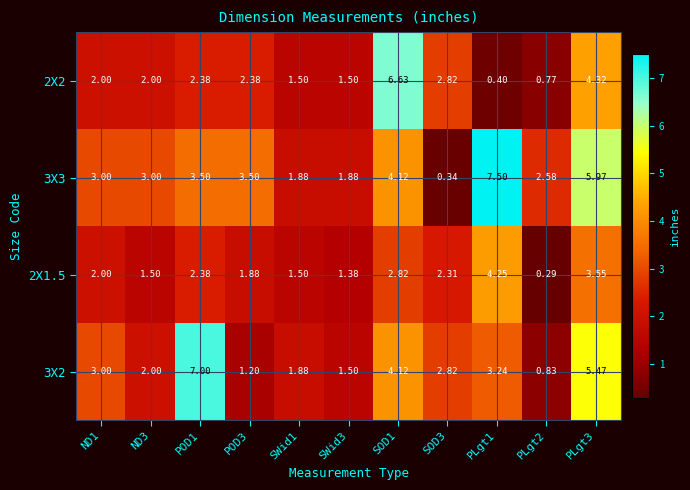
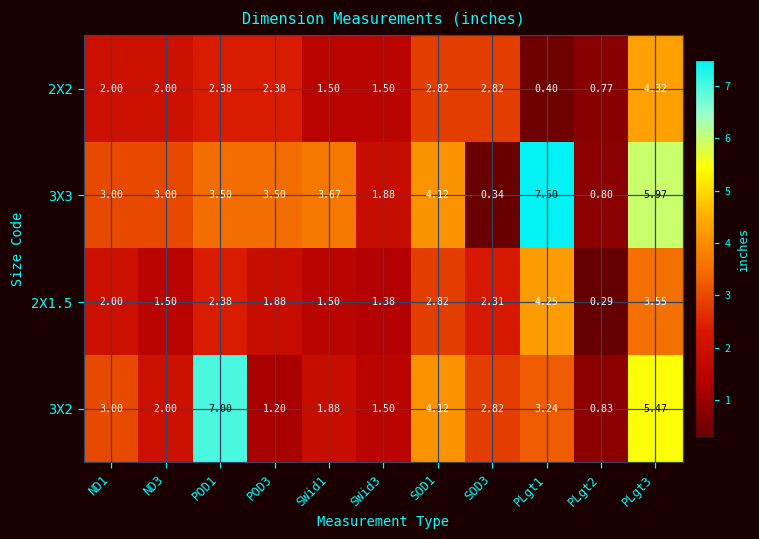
  {
    "2X2": {
      "ND1": 2.00,
      "ND3": 2.00,
      "POD1": 2.38,
      "POD3": 2.38,
      "SWid1": 1.50,
      "SWid3": 1.50,
-     "SOD1": 6.63,
+     "SOD1": 2.82,
      "SOD3": 2.82,
      "PLgt1": 0.40,
      "PLgt2": 0.77,
      "PLgt3": 4.32
    },
    "3X3": {
      "ND1": 3.00,
      "ND3": 3.00,
      "POD1": 3.50,
      "POD3": 3.50,
-     "SWid1": 1.88,
+     "SWid1": 3.67,
      "SWid3": 1.88,
      "SOD1": 4.12,
      "SOD3": 0.34,
      "PLgt1": 7.50,
-     "PLgt2": 2.58,
+     "PLgt2": 0.80,
      "PLgt3": 5.97
    },
    "2X1.5": {
      "ND1": 2.00,
      "ND3": 1.50,
      "POD1": 2.38,
      "POD3": 1.88,
      "SWid1": 1.50,
      "SWid3": 1.38,
      "SOD1": 2.82,
      "SOD3": 2.31,
      "PLgt1": 4.25,
      "PLgt2": 0.29,
      "PLgt3": 3.55
    },
    "3X2": {
      "ND1": 3.00,
      "ND3": 2.00,
      "POD1": 7.00,
      "POD3": 1.20,
      "SWid1": 1.88,
      "SWid3": 1.50,
      "SOD1": 4.12,
      "SOD3": 2.82,
      "PLgt1": 3.24,
      "PLgt2": 0.83,
      "PLgt3": 5.47
    }
  }
